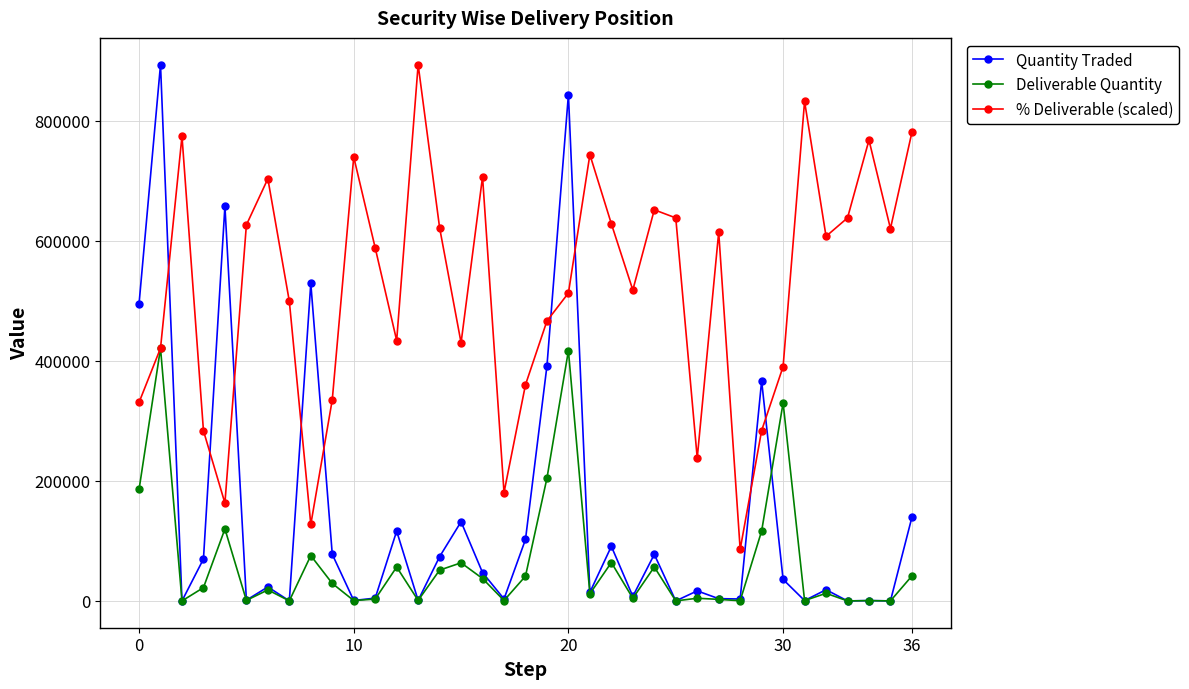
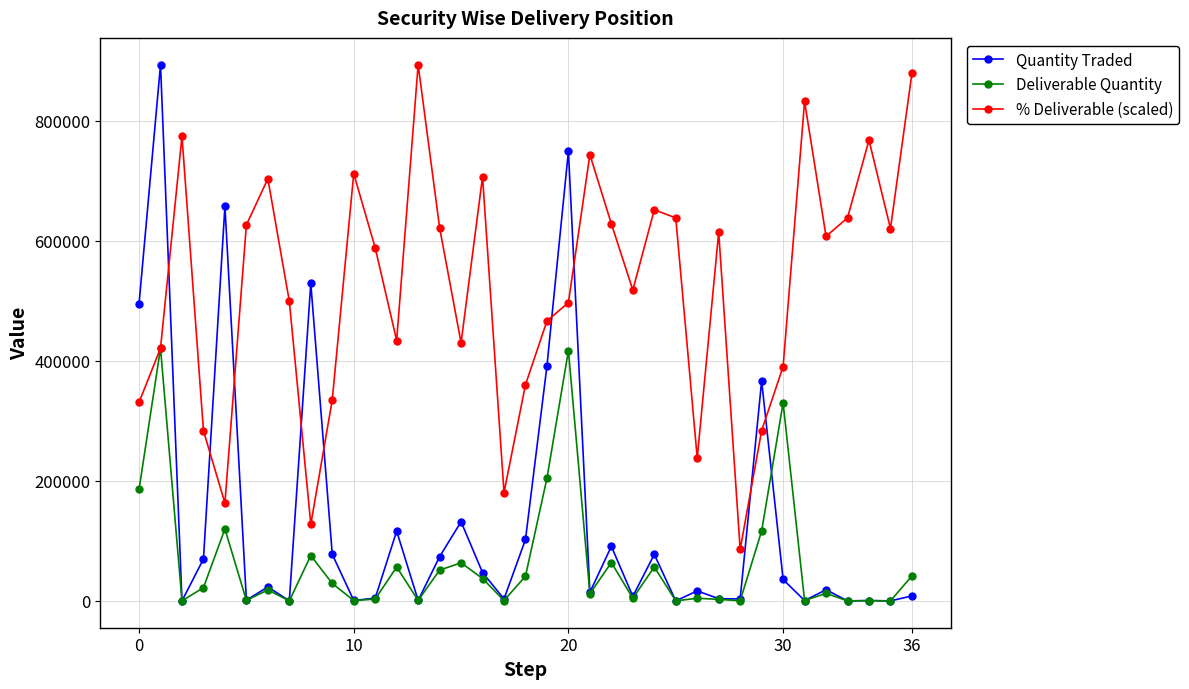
  {
    "Quantity Traded": {
      "0": 500000,
-     "20": 840000,
+     "20": 750000,
      "30": 40000,
-     "36": 140000
+     "36": 10000
    },
    "Deliverable Quantity": {
      "0": 190000,
      "20": 420000,
      "30": 330000,
      "36": 40000
    },
    "% Deliverable (scaled)": {
      "0": 330000,
-     "10": 740000,
-     "20": 510000,
+     "10": 710000,
+     "20": 500000,
      "30": 390000,
-     "36": 780000
+     "36": 880000
    }
  }
